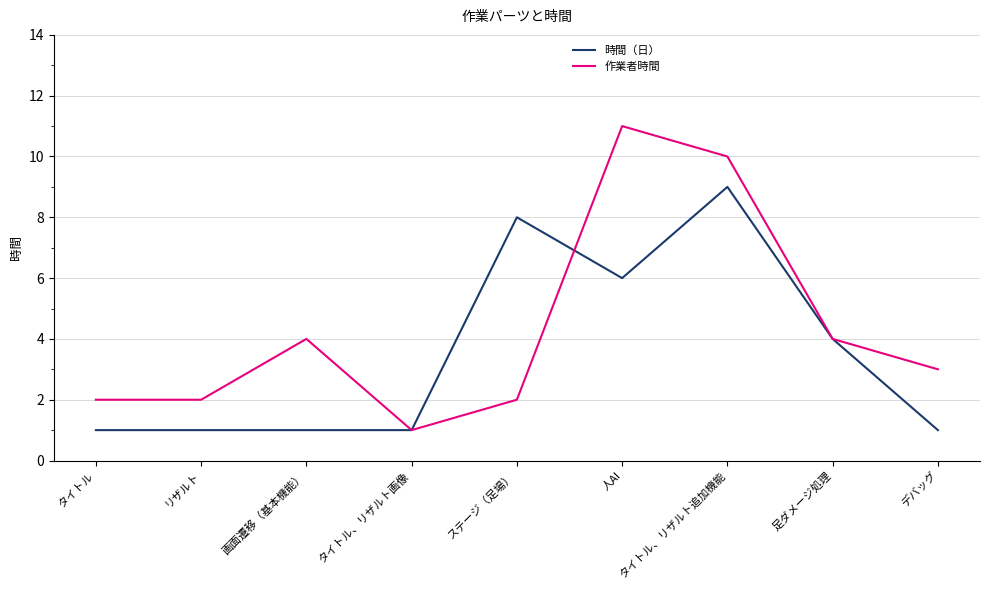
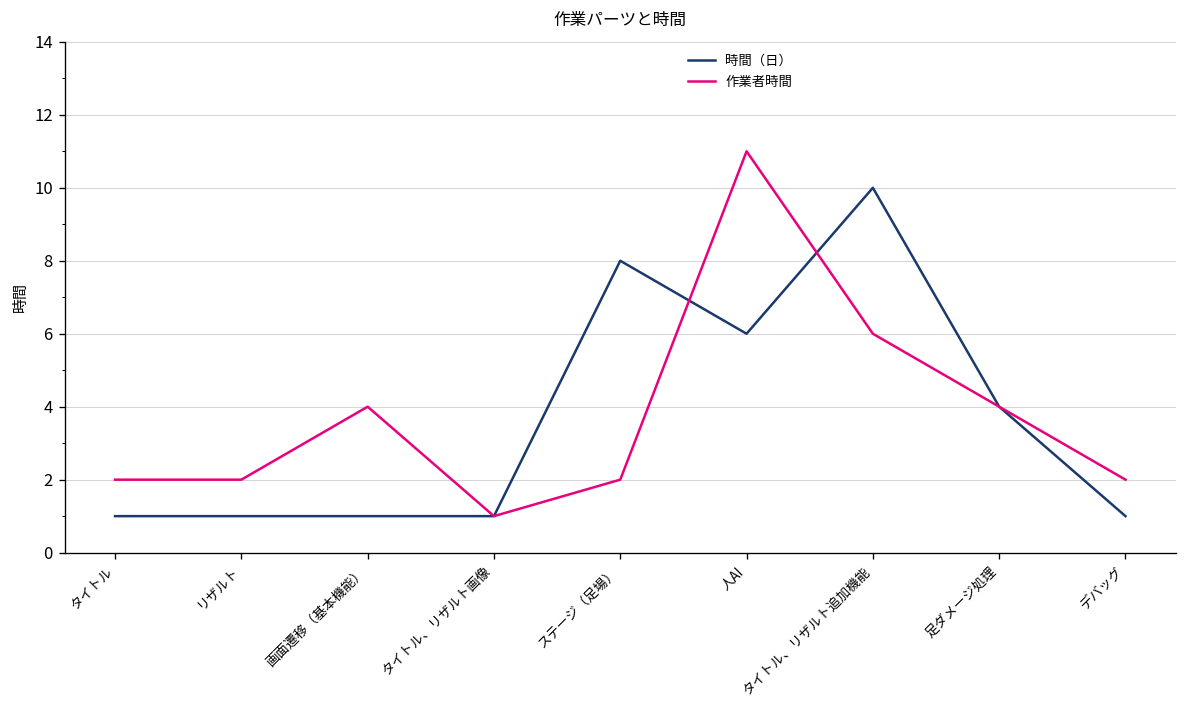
  {
    "時間（日）": {
      "タイトル": 1,
      "リザルト": 1,
      "画面遷移（基本機能）": 1,
      "ステージ（足場）": 8,
      "人AI": 6,
-     "タイトル、リザルト追加機能": 9,
+     "タイトル、リザルト追加機能": 10,
      "デバッグ": 1
    },
    "作業者時間": {
      "タイトル": 2,
      "リザルト": 2,
      "画面遷移（基本機能）": 4,
      "ステージ（足場）": 2,
      "人AI": 11,
-     "タイトル、リザルト追加機能": 10,
-     "デバッグ": 3
+     "タイトル、リザルト追加機能": 6,
+     "デバッグ": 2
    }
  }
